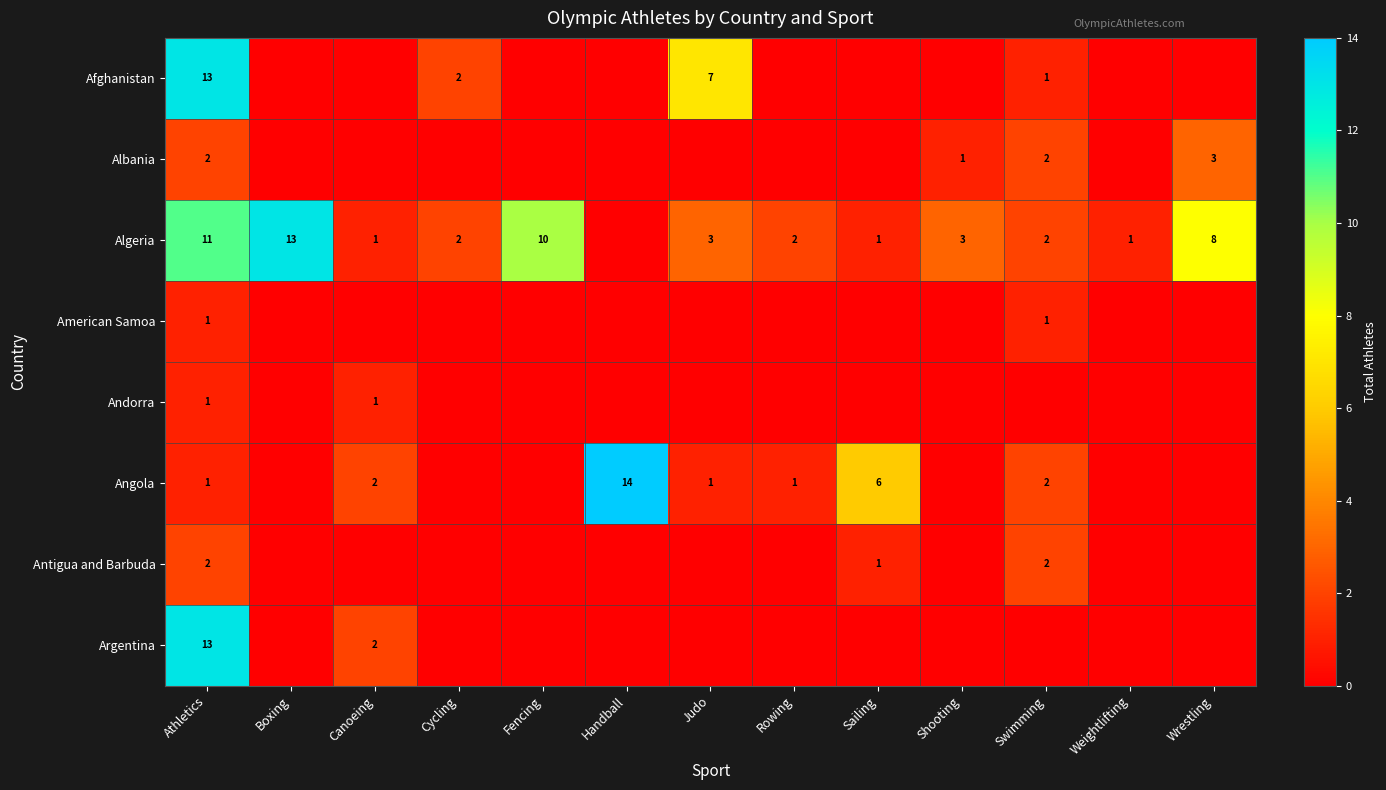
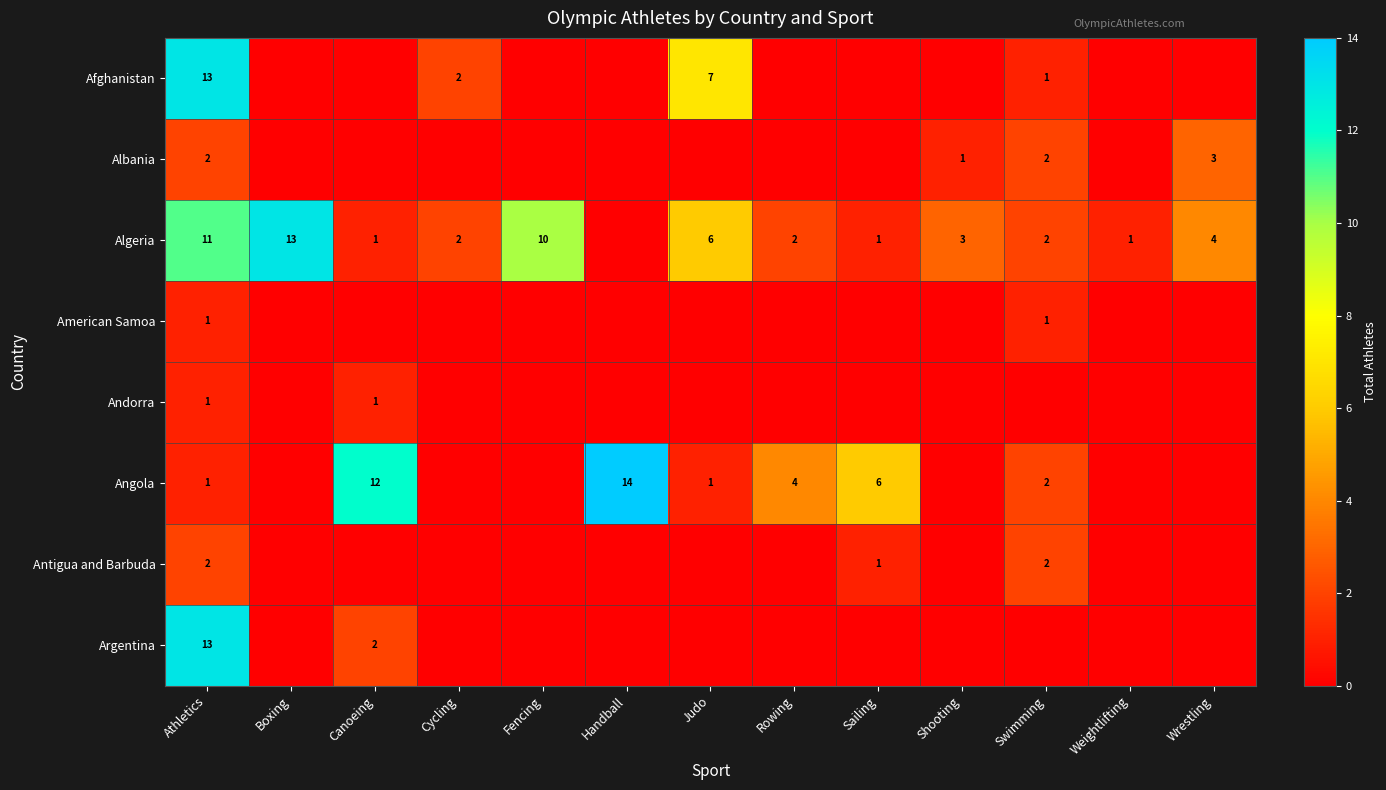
  {
    "Afghanistan": {
      "Athletics": 13,
      "Cycling": 2,
      "Judo": 7,
      "Swimming": 1
    },
    "Albania": {
      "Athletics": 2,
      "Shooting": 1,
      "Swimming": 2,
      "Wrestling": 3
    },
    "Algeria": {
      "Athletics": 11,
      "Boxing": 13,
      "Canoeing": 1,
      "Cycling": 2,
      "Fencing": 10,
-     "Judo": 3,
+     "Judo": 6,
      "Rowing": 2,
      "Sailing": 1,
      "Shooting": 3,
      "Swimming": 2,
      "Weightlifting": 1,
-     "Wrestling": 8
+     "Wrestling": 4
    },
    "American Samoa": {
      "Athletics": 1,
      "Swimming": 1
    },
    "Andorra": {
      "Athletics": 1,
      "Canoeing": 1
    },
    "Angola": {
      "Athletics": 1,
-     "Canoeing": 2,
+     "Canoeing": 12,
      "Handball": 14,
      "Judo": 1,
-     "Rowing": 1,
+     "Rowing": 4,
      "Sailing": 6,
      "Swimming": 2
    },
    "Antigua and Barbuda": {
      "Athletics": 2,
      "Sailing": 1,
      "Swimming": 2
    },
    "Argentina": {
      "Athletics": 13,
      "Canoeing": 2
    }
  }
